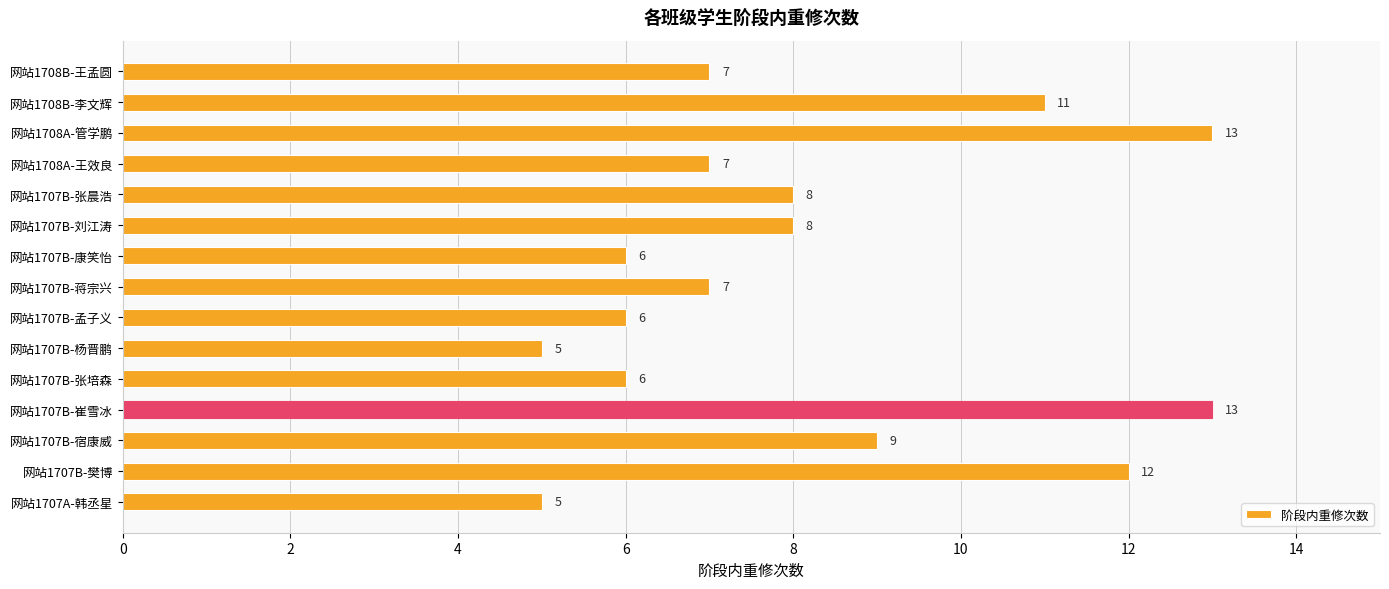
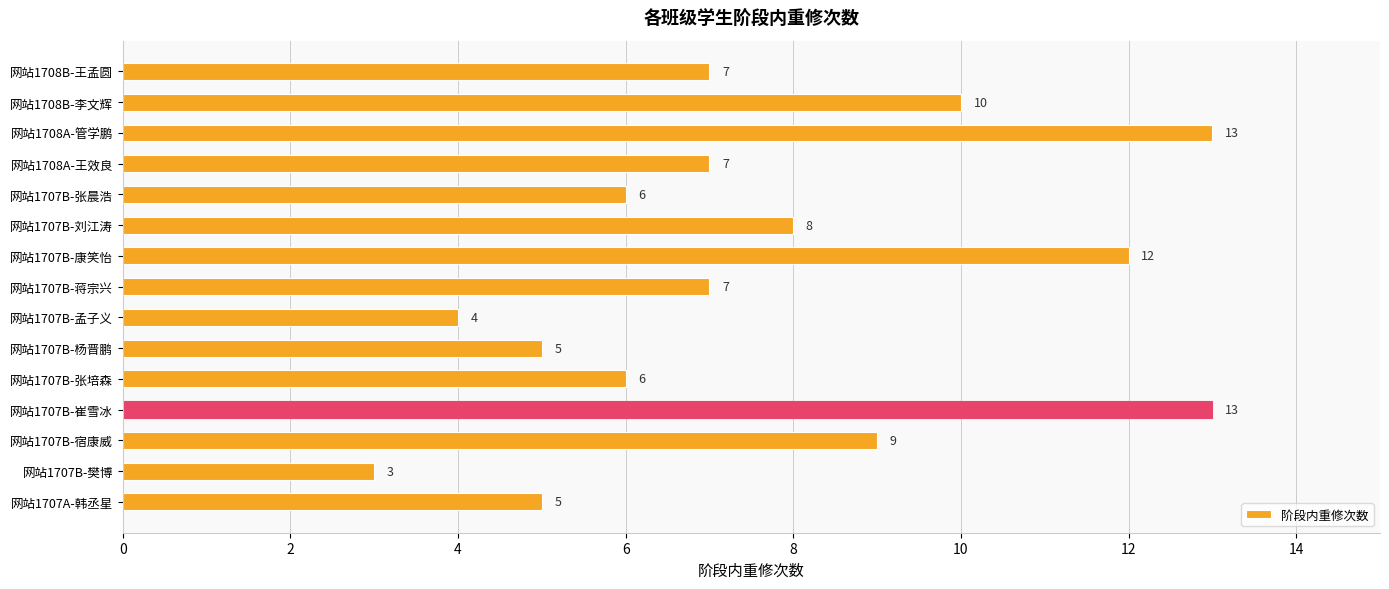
  {
    "网站1708B-王孟圆": 7,
-   "网站1708B-李文辉": 11,
+   "网站1708B-李文辉": 10,
    "网站1708A-管学鹏": 13,
    "网站1708A-王效良": 7,
-   "网站1707B-张晨浩": 8,
+   "网站1707B-张晨浩": 6,
    "网站1707B-刘江涛": 8,
-   "网站1707B-康笑怡": 6,
+   "网站1707B-康笑怡": 12,
    "网站1707B-蒋宗兴": 7,
-   "网站1707B-孟子义": 6,
+   "网站1707B-孟子义": 4,
    "网站1707B-杨晋鹏": 5,
    "网站1707B-张培森": 6,
    "网站1707B-崔雪冰": 13,
    "网站1707B-宿康威": 9,
-   "网站1707B-樊博": 12,
+   "网站1707B-樊博": 3,
    "网站1707A-韩丞星": 5
  }
